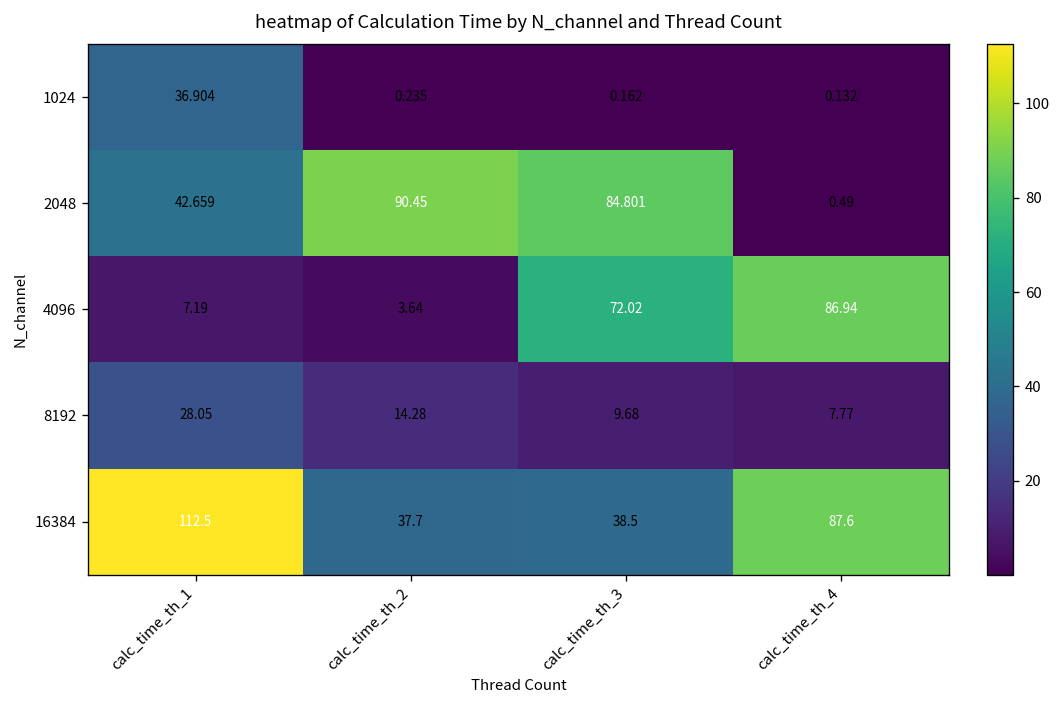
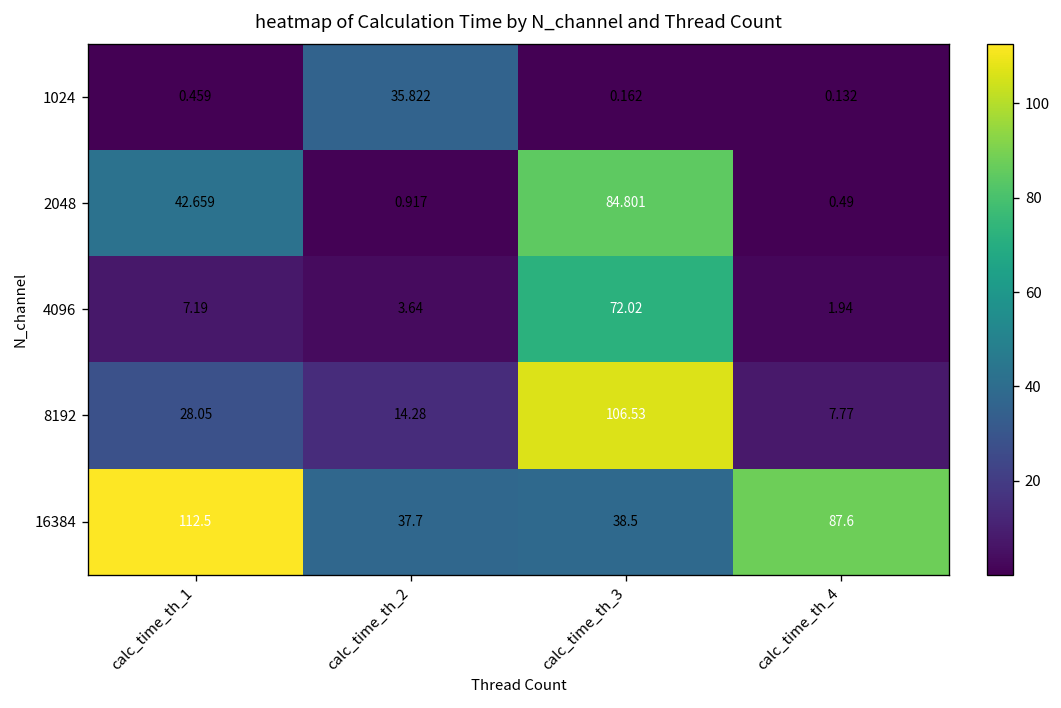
  {
    "1024": {
-     "calc_time_th_1": 36.904,
-     "calc_time_th_2": 0.235,
+     "calc_time_th_1": 0.459,
+     "calc_time_th_2": 35.822,
      "calc_time_th_3": 0.162,
      "calc_time_th_4": 0.132
    },
    "2048": {
      "calc_time_th_1": 42.659,
-     "calc_time_th_2": 90.45,
+     "calc_time_th_2": 0.917,
      "calc_time_th_3": 84.801,
      "calc_time_th_4": 0.49
    },
    "4096": {
      "calc_time_th_1": 7.19,
      "calc_time_th_2": 3.64,
      "calc_time_th_3": 72.02,
-     "calc_time_th_4": 86.94
+     "calc_time_th_4": 1.94
    },
    "8192": {
      "calc_time_th_1": 28.05,
      "calc_time_th_2": 14.28,
-     "calc_time_th_3": 9.68,
+     "calc_time_th_3": 106.53,
      "calc_time_th_4": 7.77
    },
    "16384": {
      "calc_time_th_1": 112.5,
      "calc_time_th_2": 37.7,
      "calc_time_th_3": 38.5,
      "calc_time_th_4": 87.6
    }
  }
